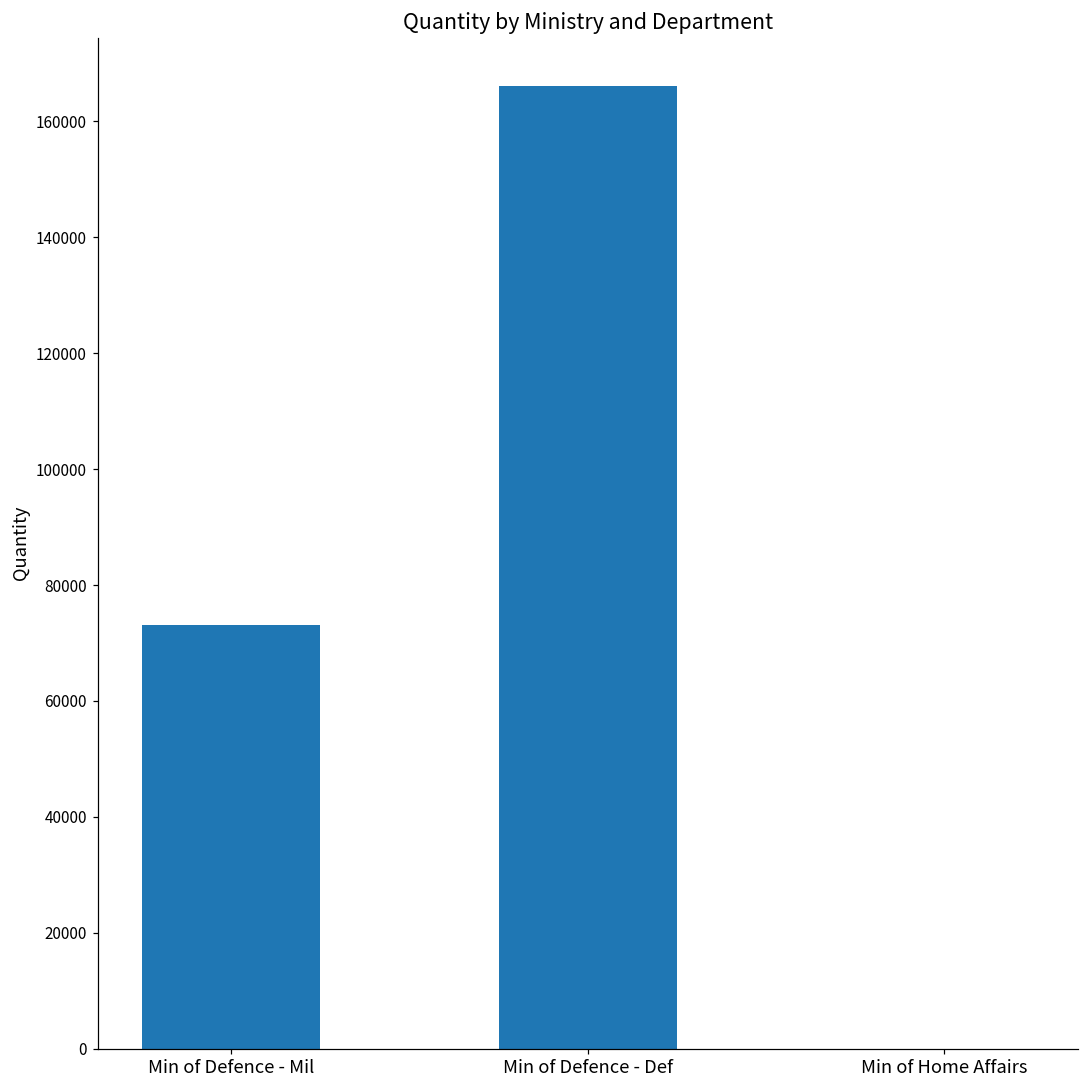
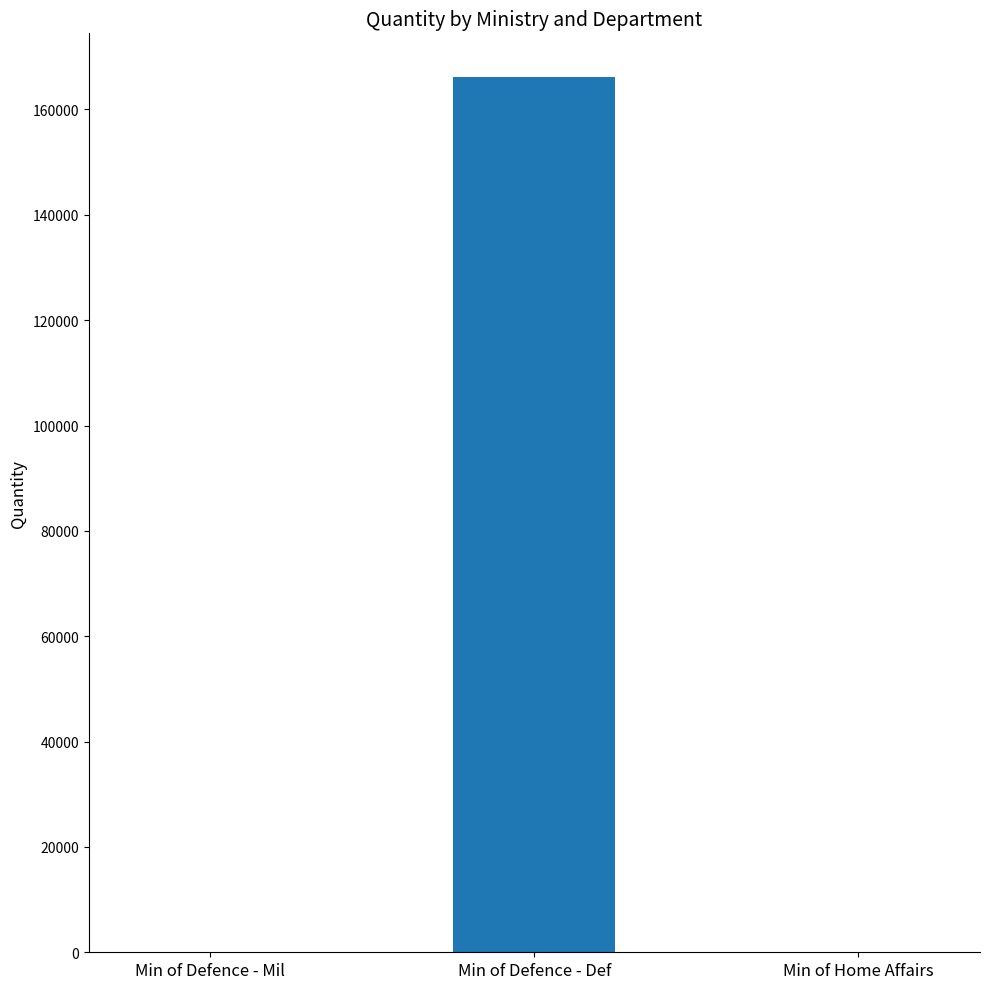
  {
-   "Min of Defence - Mil": 73000,
+   "Min of Defence - Mil": 0,
    "Min of Defence - Def": 166000
  }
